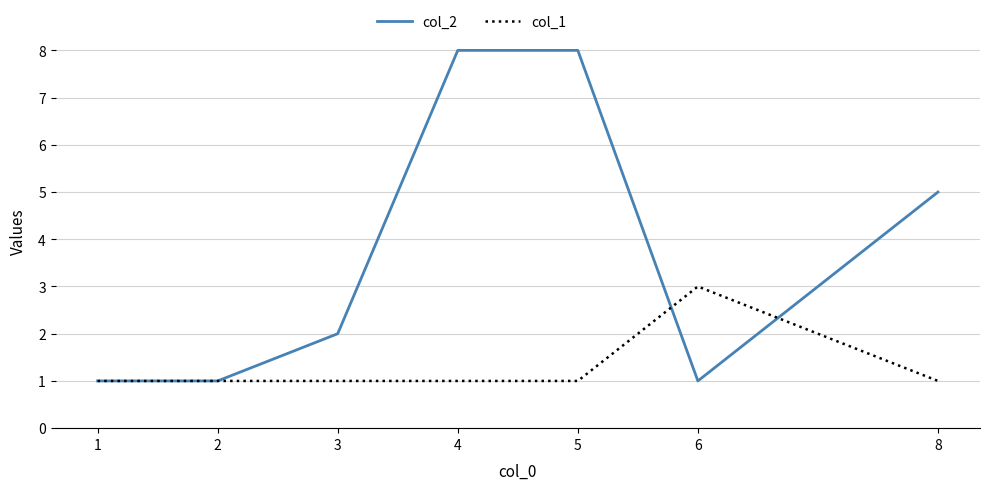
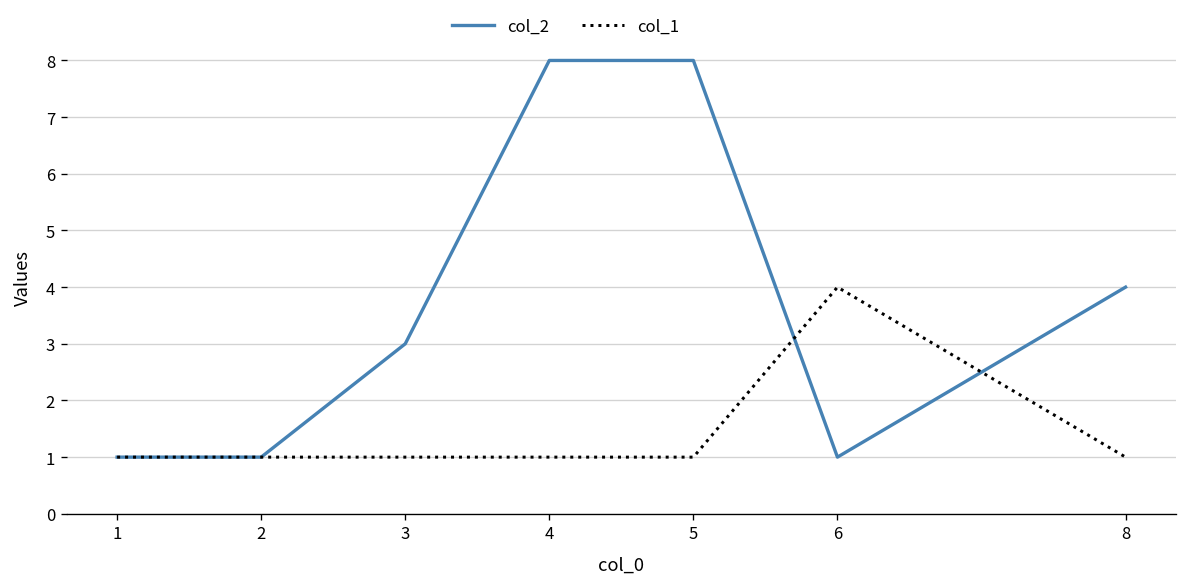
  {
    "col_2": {
-     "3": 2,
+     "3": 3,
      "4": 8,
      "5": 8,
      "6": 1,
-     "8": 5
+     "8": 4
    },
    "col_1": {
      "3": 1,
      "4": 1,
      "5": 1,
-     "6": 3,
+     "6": 4,
      "8": 1
    }
  }
